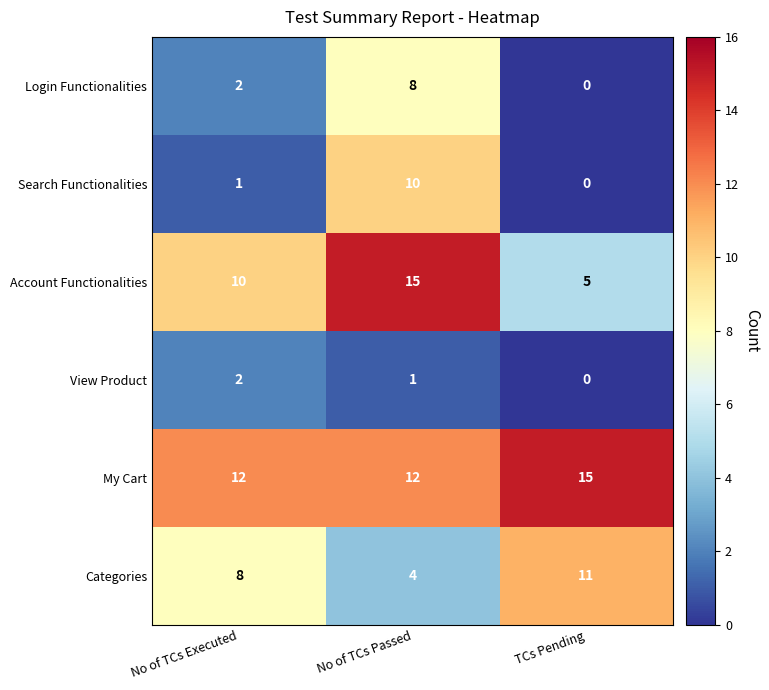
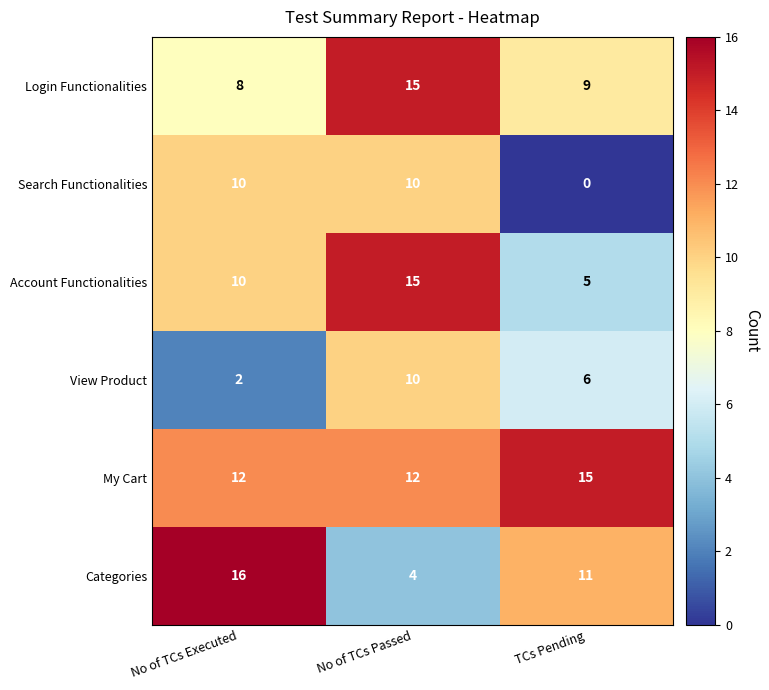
  {
    "Login Functionalities": {
-     "No of TCs Executed": 2,
-     "No of TCs Passed": 8,
-     "TCs Pending": 0
+     "No of TCs Executed": 8,
+     "No of TCs Passed": 15,
+     "TCs Pending": 9
    },
    "Search Functionalities": {
-     "No of TCs Executed": 1,
+     "No of TCs Executed": 10,
      "No of TCs Passed": 10,
      "TCs Pending": 0
    },
    "Account Functionalities": {
      "No of TCs Executed": 10,
      "No of TCs Passed": 15,
      "TCs Pending": 5
    },
    "View Product": {
      "No of TCs Executed": 2,
-     "No of TCs Passed": 1,
-     "TCs Pending": 0
+     "No of TCs Passed": 10,
+     "TCs Pending": 6
    },
    "My Cart": {
      "No of TCs Executed": 12,
      "No of TCs Passed": 12,
      "TCs Pending": 15
    },
    "Categories": {
-     "No of TCs Executed": 8,
+     "No of TCs Executed": 16,
      "No of TCs Passed": 4,
      "TCs Pending": 11
    }
  }
